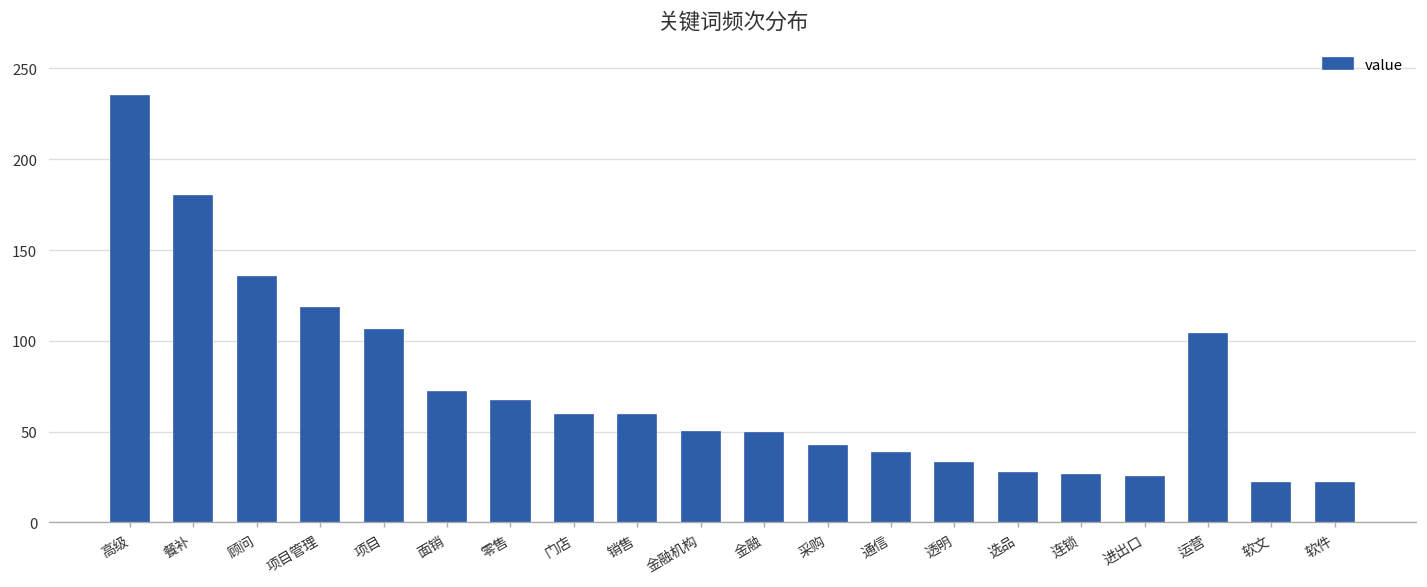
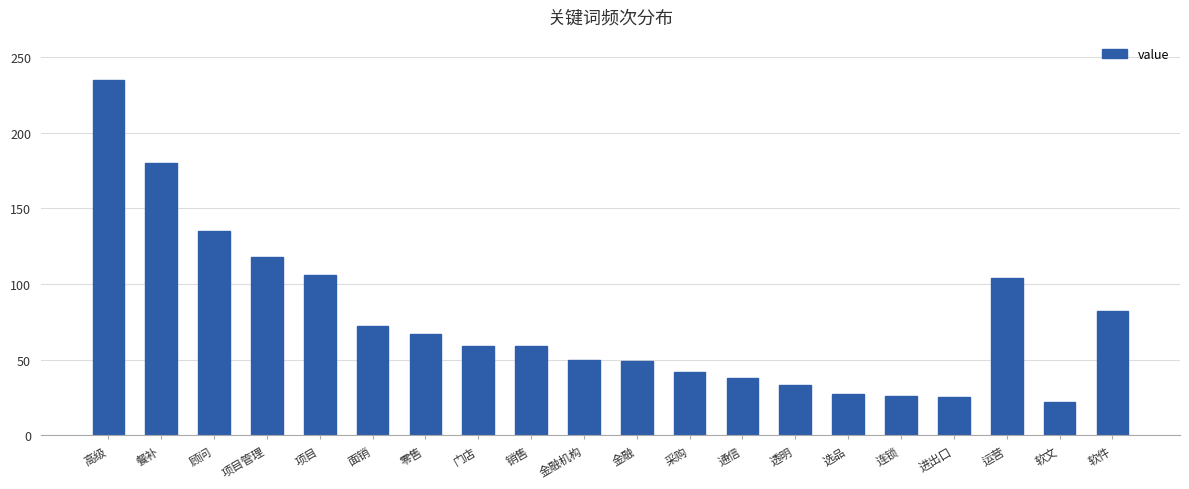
  {
    "高级": 235,
    "餐补": 180,
    "顾问": 135,
    "项目管理": 118,
    "项目": 106,
    "面销": 72,
    "零售": 67,
    "门店": 59,
    "销售": 59,
    "金融机构": 50,
    "金融": 49,
    "采购": 42,
    "通信": 38,
    "透明": 33,
    "选品": 27,
    "连锁": 26,
    "进出口": 25,
    "运营": 104,
    "软文": 22,
-   "软件": 22
+   "软件": 82
  }
